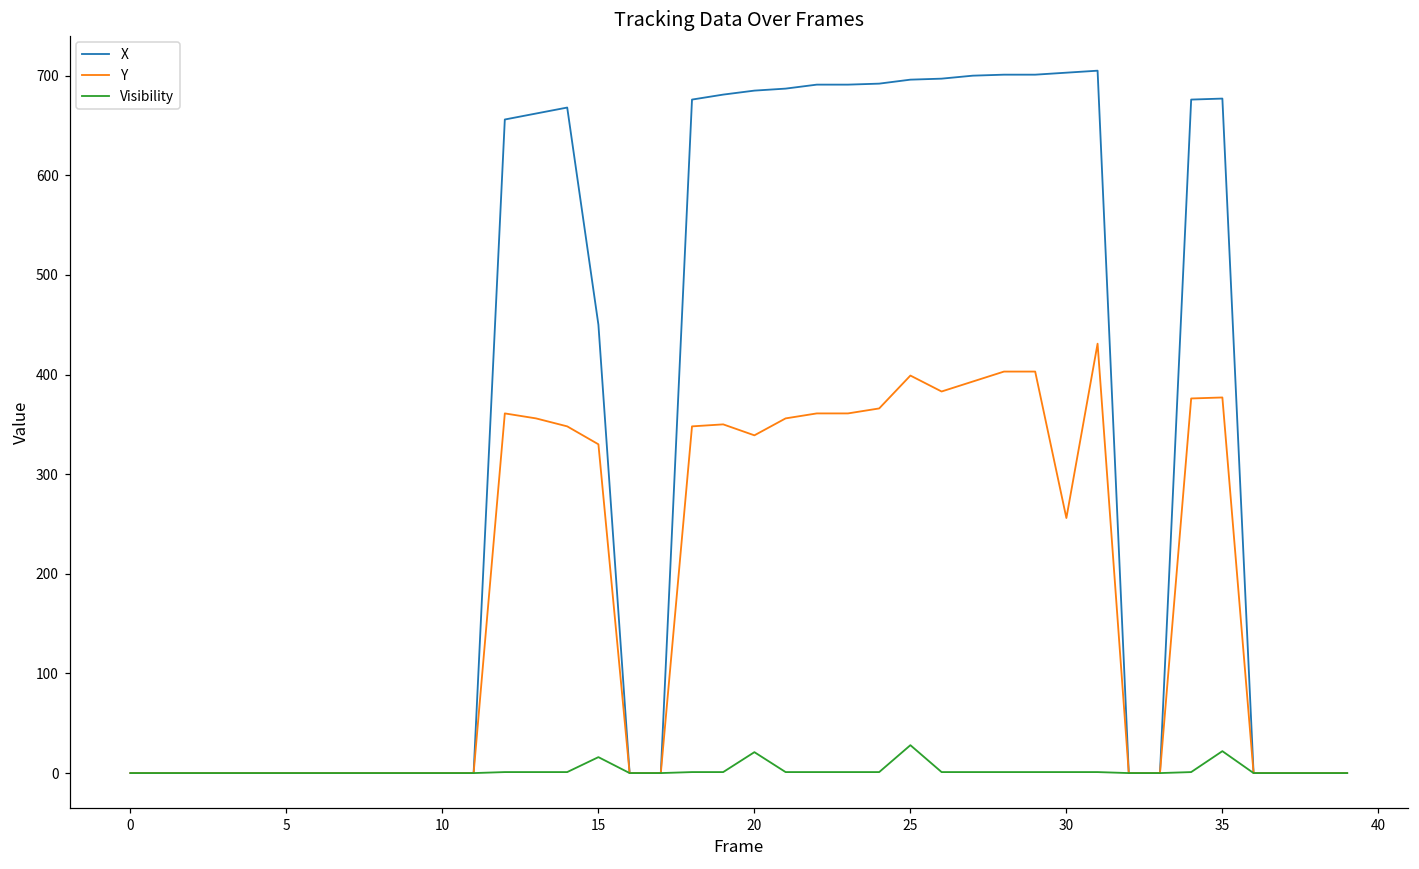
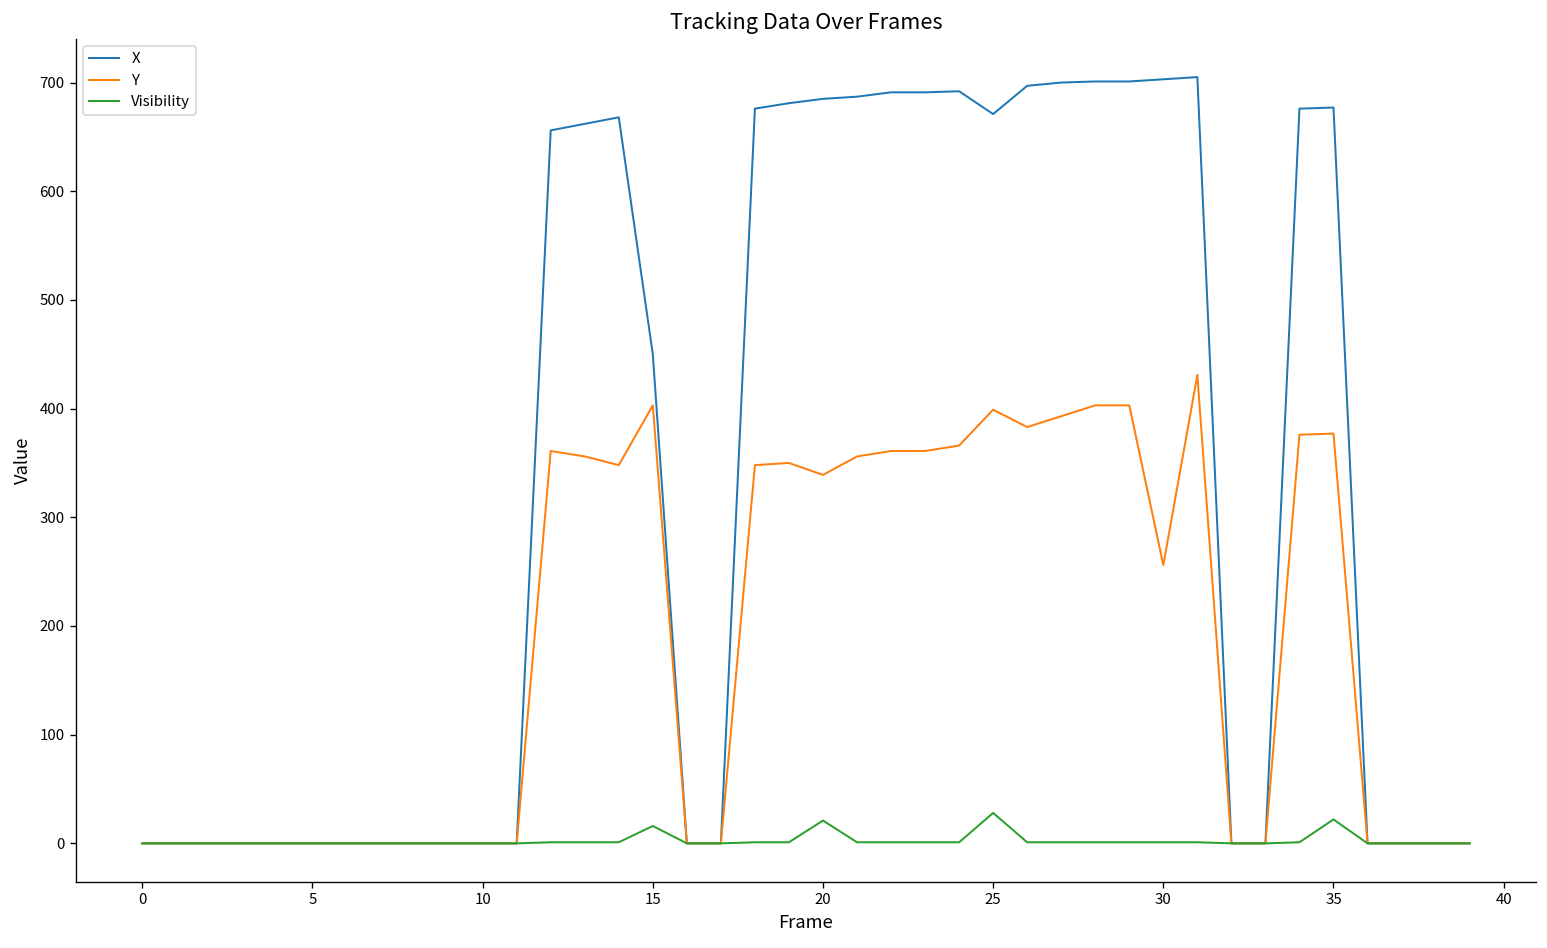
  {
    "X": {
      "15": 450,
      "20": 690,
-     "25": 700,
+     "25": 670,
      "30": 700,
      "35": 680
    },
    "Y": {
-     "15": 330,
+     "15": 400,
      "20": 340,
      "25": 400,
      "30": 260,
      "35": 380
    },
    "Visibility": {
      "15": 20,
      "20": 20,
      "25": 30,
      "30": 0,
      "35": 20
    }
  }
